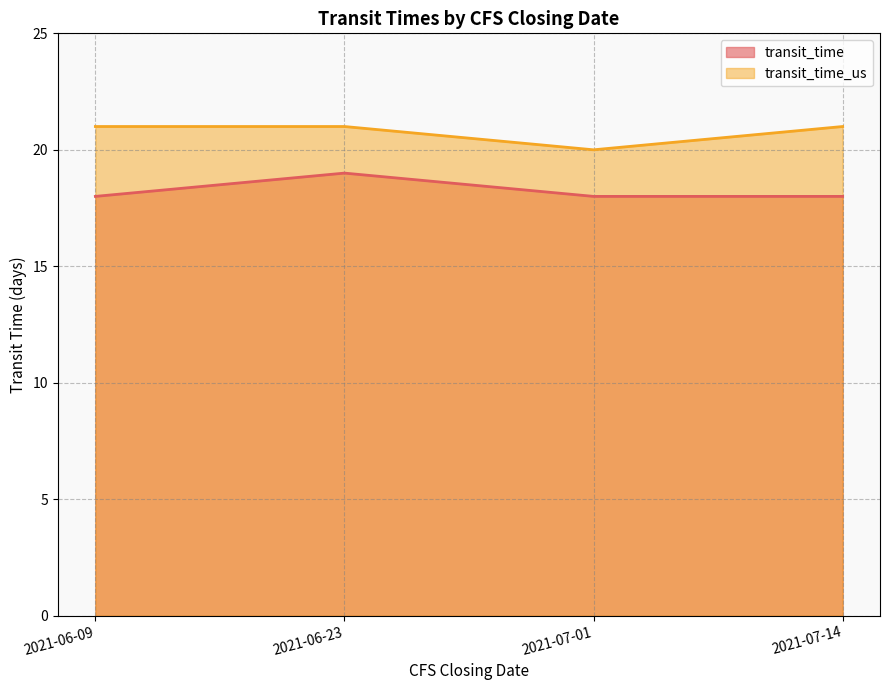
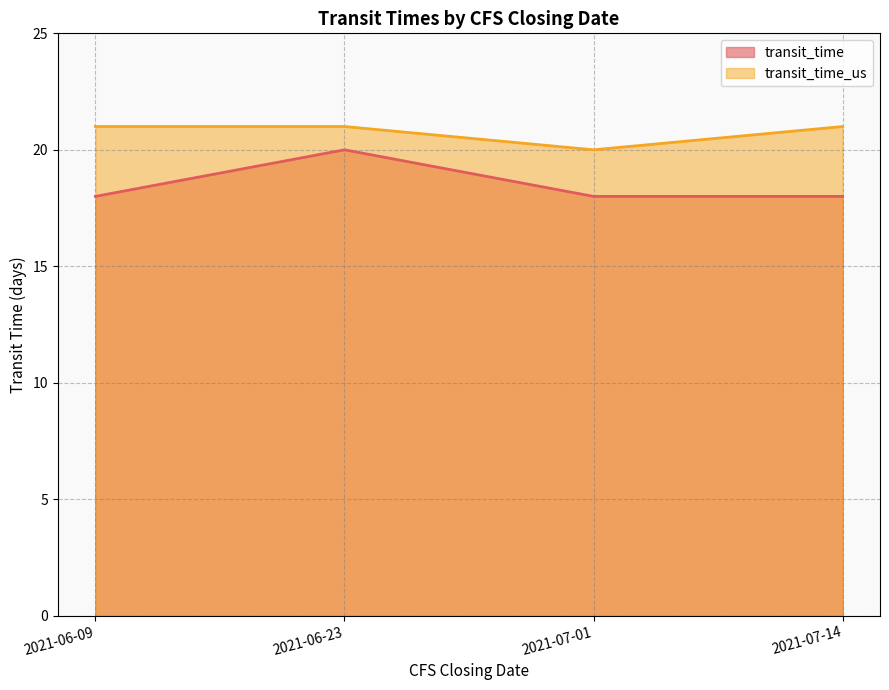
  {
    "transit_time": {
      "2021-06-09": 18,
-     "2021-06-23": 19,
+     "2021-06-23": 20,
      "2021-07-01": 18,
      "2021-07-14": 18
    },
    "transit_time_us": {
      "2021-06-09": 21,
      "2021-06-23": 21,
      "2021-07-01": 20,
      "2021-07-14": 21
    }
  }
